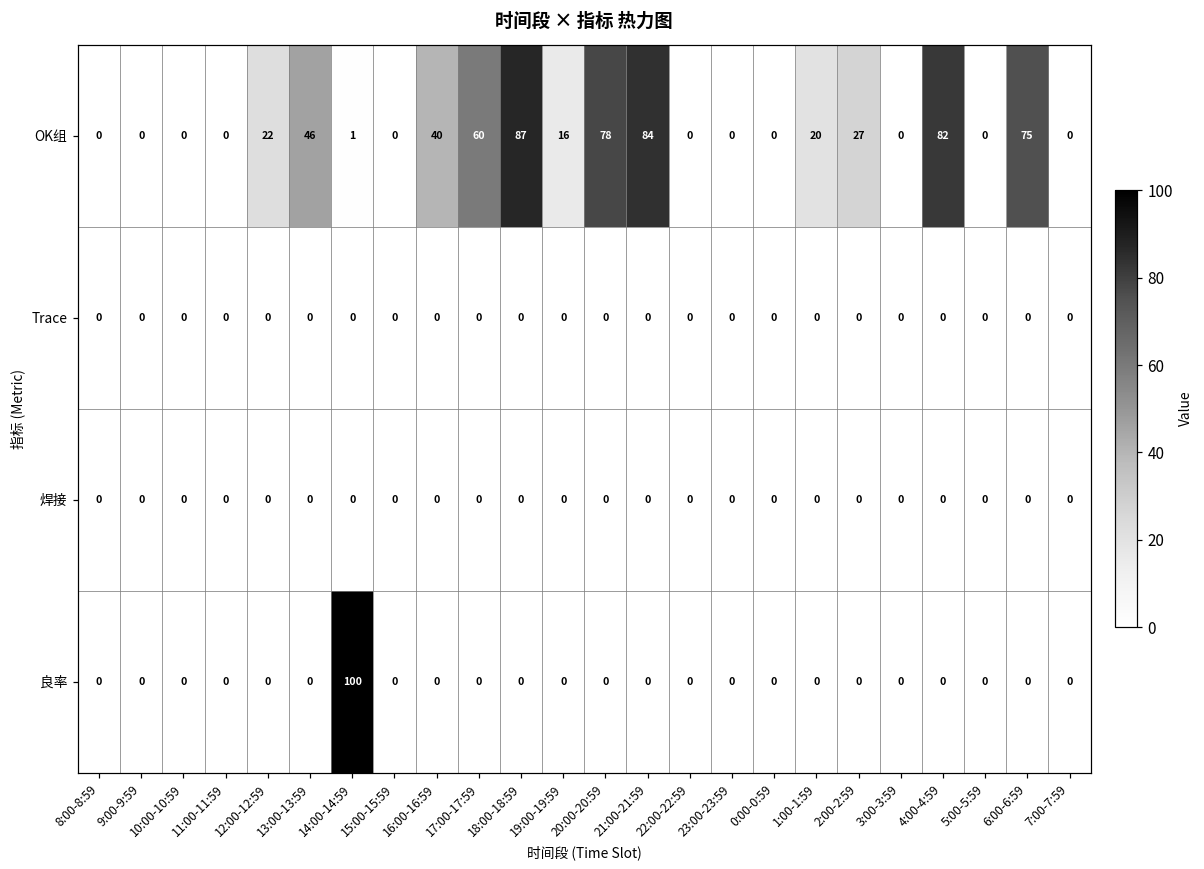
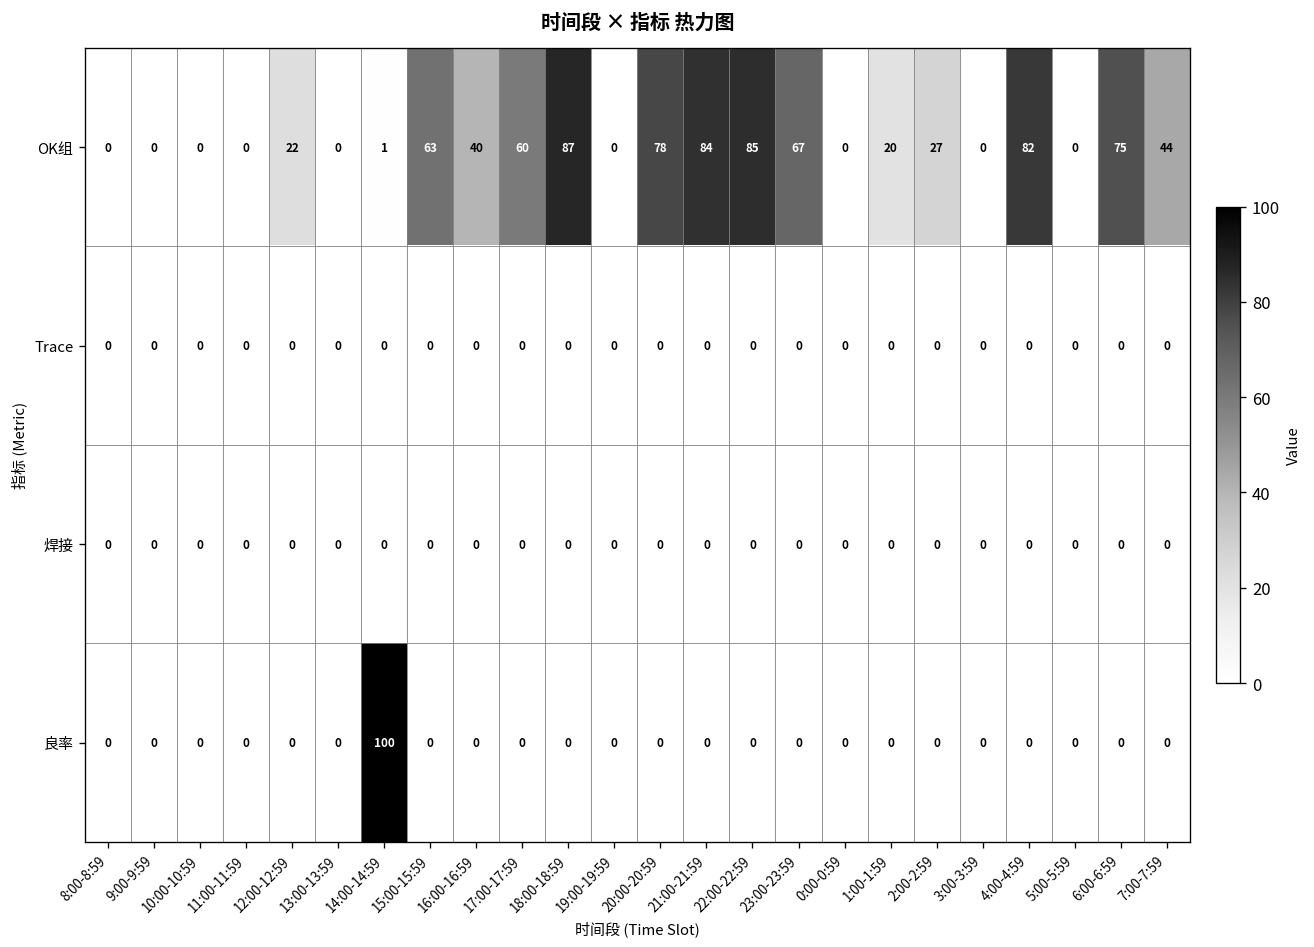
  {
    "OK组": {
      "8:00-8:59": 0,
      "9:00-9:59": 0,
      "10:00-10:59": 0,
      "11:00-11:59": 0,
      "12:00-12:59": 22,
-     "13:00-13:59": 46,
+     "13:00-13:59": 0,
      "14:00-14:59": 1,
-     "15:00-15:59": 0,
+     "15:00-15:59": 63,
      "16:00-16:59": 40,
      "17:00-17:59": 60,
      "18:00-18:59": 87,
-     "19:00-19:59": 16,
+     "19:00-19:59": 0,
      "20:00-20:59": 78,
      "21:00-21:59": 84,
-     "22:00-22:59": 0,
-     "23:00-23:59": 0,
+     "22:00-22:59": 85,
+     "23:00-23:59": 67,
      "0:00-0:59": 0,
      "1:00-1:59": 20,
      "2:00-2:59": 27,
      "3:00-3:59": 0,
      "4:00-4:59": 82,
      "5:00-5:59": 0,
      "6:00-6:59": 75,
-     "7:00-7:59": 0
+     "7:00-7:59": 44
    },
    "Trace": {
      "8:00-8:59": 0,
      "9:00-9:59": 0,
      "10:00-10:59": 0,
      "11:00-11:59": 0,
      "12:00-12:59": 0,
      "13:00-13:59": 0,
      "14:00-14:59": 0,
      "15:00-15:59": 0,
      "16:00-16:59": 0,
      "17:00-17:59": 0,
      "18:00-18:59": 0,
      "19:00-19:59": 0,
      "20:00-20:59": 0,
      "21:00-21:59": 0,
      "22:00-22:59": 0,
      "23:00-23:59": 0,
      "0:00-0:59": 0,
      "1:00-1:59": 0,
      "2:00-2:59": 0,
      "3:00-3:59": 0,
      "4:00-4:59": 0,
      "5:00-5:59": 0,
      "6:00-6:59": 0,
      "7:00-7:59": 0
    },
    "焊接": {
      "8:00-8:59": 0,
      "9:00-9:59": 0,
      "10:00-10:59": 0,
      "11:00-11:59": 0,
      "12:00-12:59": 0,
      "13:00-13:59": 0,
      "14:00-14:59": 0,
      "15:00-15:59": 0,
      "16:00-16:59": 0,
      "17:00-17:59": 0,
      "18:00-18:59": 0,
      "19:00-19:59": 0,
      "20:00-20:59": 0,
      "21:00-21:59": 0,
      "22:00-22:59": 0,
      "23:00-23:59": 0,
      "0:00-0:59": 0,
      "1:00-1:59": 0,
      "2:00-2:59": 0,
      "3:00-3:59": 0,
      "4:00-4:59": 0,
      "5:00-5:59": 0,
      "6:00-6:59": 0,
      "7:00-7:59": 0
    },
    "良率": {
      "8:00-8:59": 0,
      "9:00-9:59": 0,
      "10:00-10:59": 0,
      "11:00-11:59": 0,
      "12:00-12:59": 0,
      "13:00-13:59": 0,
      "14:00-14:59": 100,
      "15:00-15:59": 0,
      "16:00-16:59": 0,
      "17:00-17:59": 0,
      "18:00-18:59": 0,
      "19:00-19:59": 0,
      "20:00-20:59": 0,
      "21:00-21:59": 0,
      "22:00-22:59": 0,
      "23:00-23:59": 0,
      "0:00-0:59": 0,
      "1:00-1:59": 0,
      "2:00-2:59": 0,
      "3:00-3:59": 0,
      "4:00-4:59": 0,
      "5:00-5:59": 0,
      "6:00-6:59": 0,
      "7:00-7:59": 0
    }
  }
